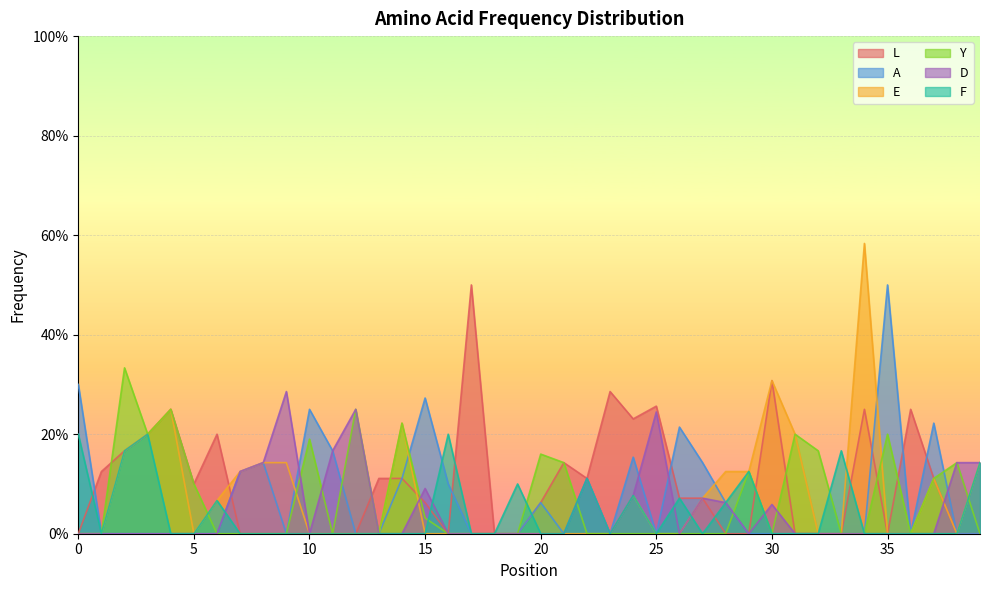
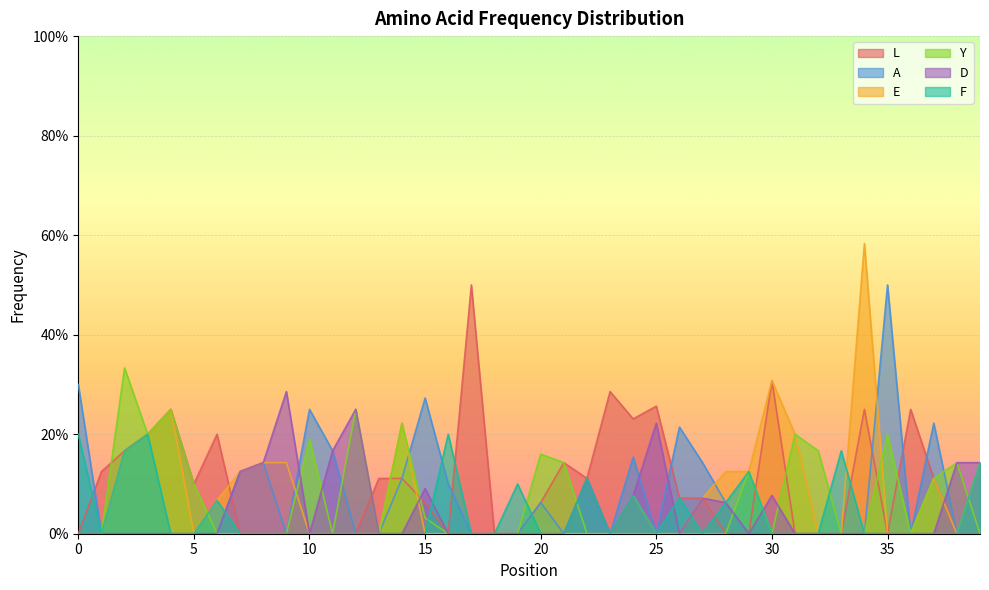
  {
    "L": {
      "15": "6%",
      "25": "26%"
    },
    "A": {
      "0": "30%",
      "10": "25%",
      "15": "27%",
      "35": "50%"
    },
    "Y": {
      "10": "19%",
      "15": "3%",
      "20": "16%",
      "35": "20%"
    },
    "D": {
      "15": "9%",
-     "25": "24%",
-     "30": "6%"
+     "25": "22%",
+     "30": "8%"
    },
    "F": {
      "0": "20%"
    }
  }
